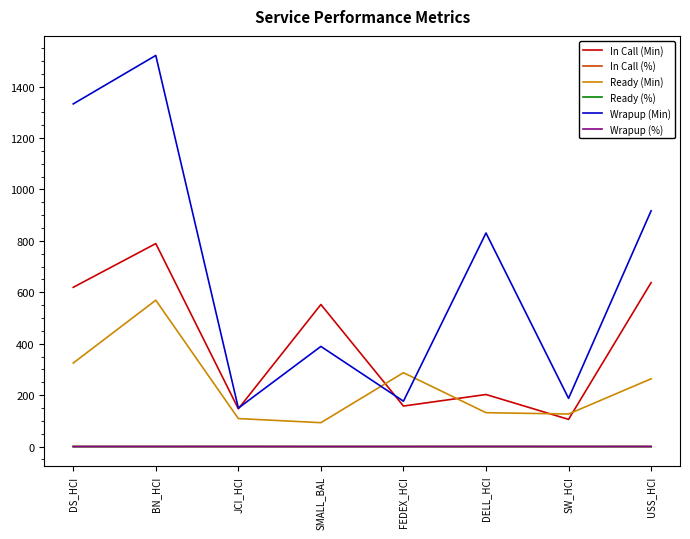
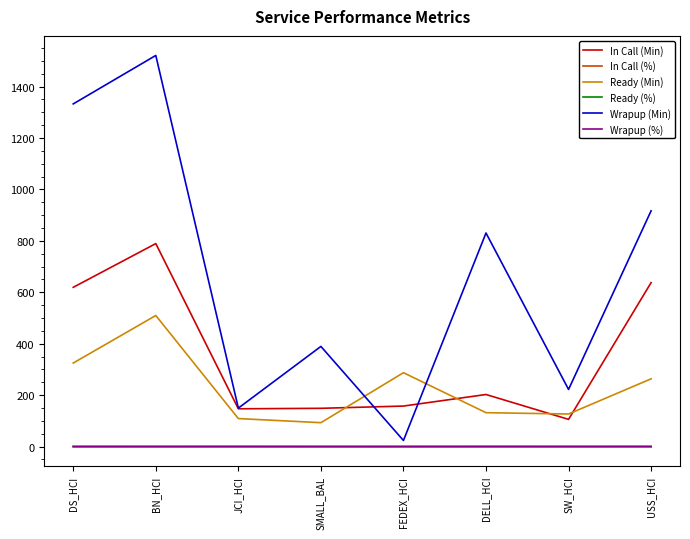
  {
    "In Call (Min)": {
      "DS_HCI": 620,
      "BN_HCI": 790,
-     "SMALL_BAL": 550,
+     "SMALL_BAL": 150,
      "FEDEX_HCI": 160,
      "DELL_HCI": 200,
      "SW_HCI": 110,
      "USS_HCI": 640
    },
    "Wrapup (%)": {
      "DS_HCI": 0,
      "BN_HCI": 0,
      "JCI_HCI": 0,
      "SMALL_BAL": 0,
      "FEDEX_HCI": 0,
      "DELL_HCI": 0,
      "SW_HCI": 0,
      "USS_HCI": 0
    },
    "Ready (Min)": {
      "DS_HCI": 330,
-     "BN_HCI": 570,
+     "BN_HCI": 510,
      "JCI_HCI": 110,
      "SMALL_BAL": 90,
      "FEDEX_HCI": 290,
      "DELL_HCI": 130,
      "SW_HCI": 130,
      "USS_HCI": 260
    },
    "Wrapup (Min)": {
      "DS_HCI": 1330,
      "BN_HCI": 1520,
      "SMALL_BAL": 390,
-     "FEDEX_HCI": 180,
+     "FEDEX_HCI": 20,
      "DELL_HCI": 830,
-     "SW_HCI": 190,
+     "SW_HCI": 220,
      "USS_HCI": 920
    }
  }
